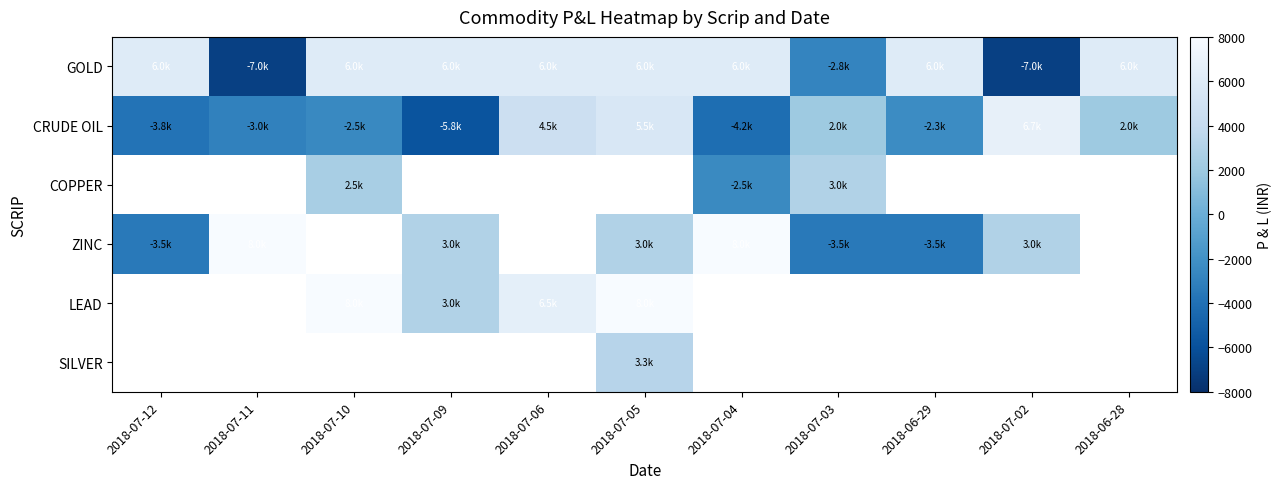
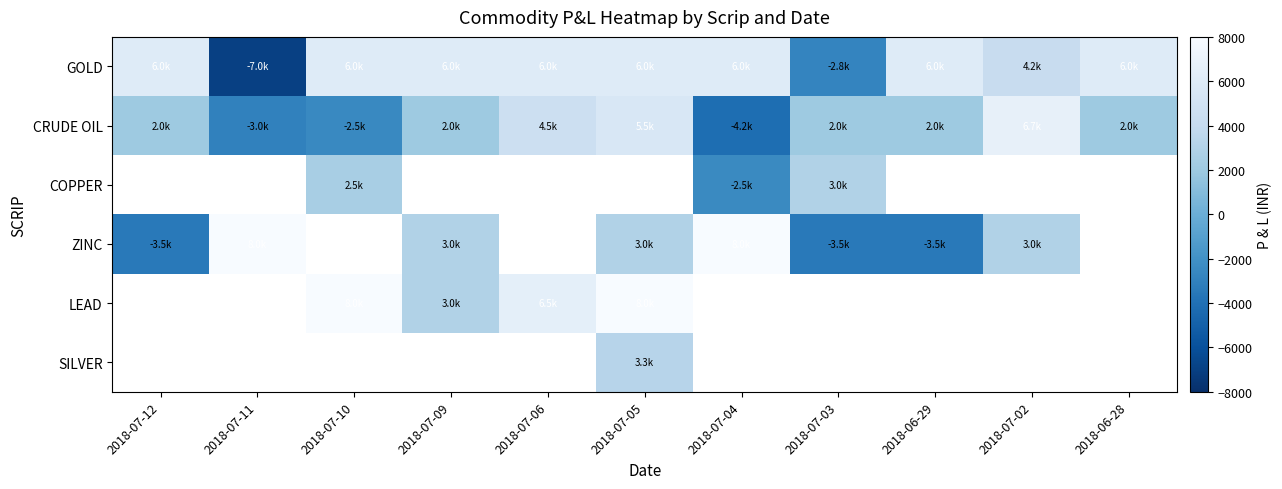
  {
    "GOLD": {
      "2018-07-11": "-7.0k",
      "2018-07-03": "-2.8k",
-     "2018-07-02": "-7.0k"
+     "2018-07-02": "4.2k"
    },
    "CRUDE OIL": {
-     "2018-07-12": "-3.8k",
+     "2018-07-12": "2.0k",
      "2018-07-11": "-3.0k",
      "2018-07-10": "-2.5k",
-     "2018-07-09": "-5.8k",
+     "2018-07-09": "2.0k",
      "2018-07-06": "4.5k",
      "2018-07-04": "-4.2k",
      "2018-07-03": "2.0k",
-     "2018-06-29": "-2.3k",
+     "2018-06-29": "2.0k",
      "2018-06-28": "2.0k"
    },
    "COPPER": {
      "2018-07-10": "2.5k",
      "2018-07-04": "-2.5k",
      "2018-07-03": "3.0k"
    },
    "ZINC": {
      "2018-07-12": "-3.5k",
      "2018-07-09": "3.0k",
      "2018-07-05": "3.0k",
      "2018-07-03": "-3.5k",
      "2018-06-29": "-3.5k",
      "2018-07-02": "3.0k"
    },
    "LEAD": {
      "2018-07-09": "3.0k"
    },
    "SILVER": {
      "2018-07-05": "3.3k"
    }
  }
